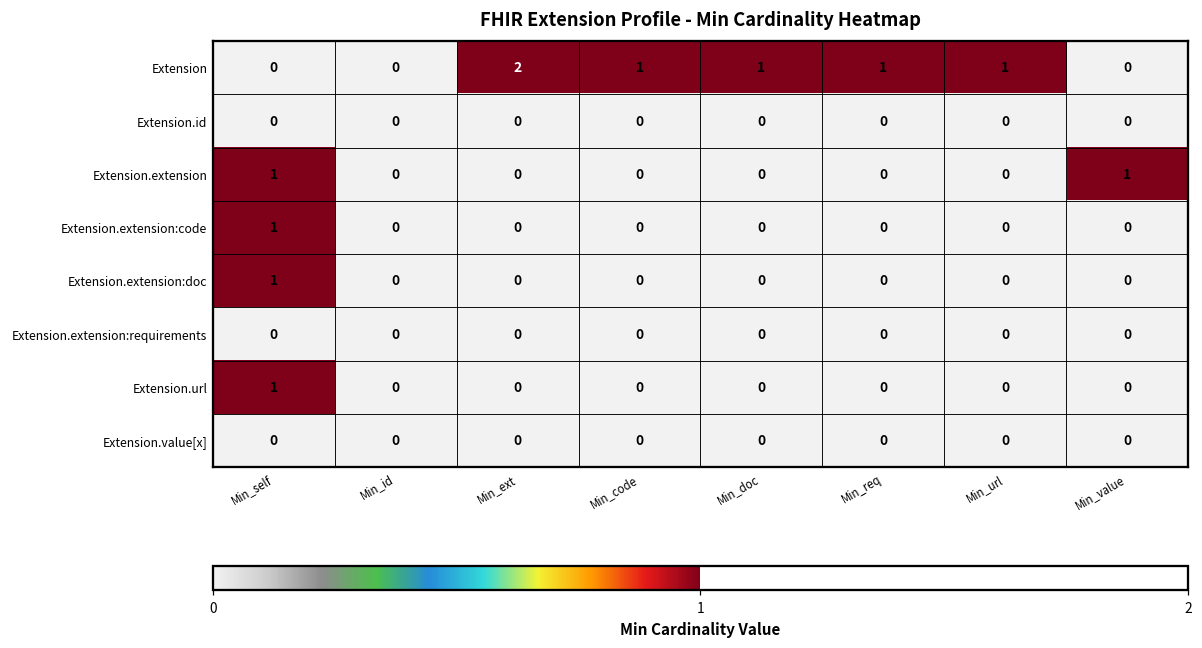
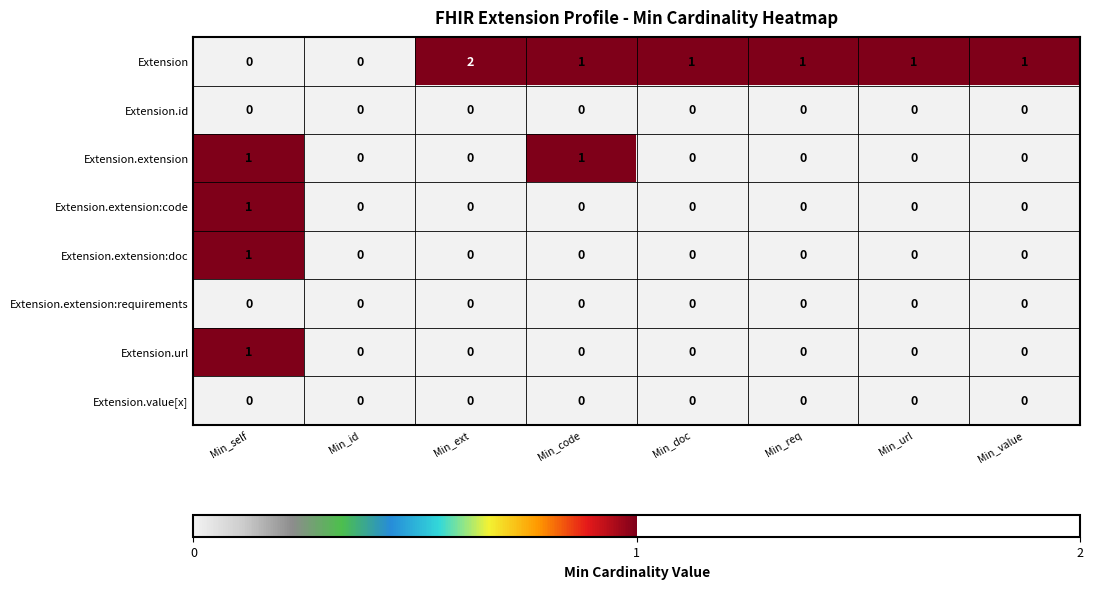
  {
    "Extension": {
      "Min_self": 0,
      "Min_id": 0,
      "Min_ext": 2,
      "Min_code": 1,
      "Min_doc": 1,
      "Min_req": 1,
      "Min_url": 1,
-     "Min_value": 0
+     "Min_value": 1
    },
    "Extension.id": {
      "Min_self": 0,
      "Min_id": 0,
      "Min_ext": 0,
      "Min_code": 0,
      "Min_doc": 0,
      "Min_req": 0,
      "Min_url": 0,
      "Min_value": 0
    },
    "Extension.extension": {
      "Min_self": 1,
      "Min_id": 0,
      "Min_ext": 0,
-     "Min_code": 0,
+     "Min_code": 1,
      "Min_doc": 0,
      "Min_req": 0,
      "Min_url": 0,
-     "Min_value": 1
+     "Min_value": 0
    },
    "Extension.extension:code": {
      "Min_self": 1,
      "Min_id": 0,
      "Min_ext": 0,
      "Min_code": 0,
      "Min_doc": 0,
      "Min_req": 0,
      "Min_url": 0,
      "Min_value": 0
    },
    "Extension.extension:doc": {
      "Min_self": 1,
      "Min_id": 0,
      "Min_ext": 0,
      "Min_code": 0,
      "Min_doc": 0,
      "Min_req": 0,
      "Min_url": 0,
      "Min_value": 0
    },
    "Extension.extension:requirements": {
      "Min_self": 0,
      "Min_id": 0,
      "Min_ext": 0,
      "Min_code": 0,
      "Min_doc": 0,
      "Min_req": 0,
      "Min_url": 0,
      "Min_value": 0
    },
    "Extension.url": {
      "Min_self": 1,
      "Min_id": 0,
      "Min_ext": 0,
      "Min_code": 0,
      "Min_doc": 0,
      "Min_req": 0,
      "Min_url": 0,
      "Min_value": 0
    },
    "Extension.value[x]": {
      "Min_self": 0,
      "Min_id": 0,
      "Min_ext": 0,
      "Min_code": 0,
      "Min_doc": 0,
      "Min_req": 0,
      "Min_url": 0,
      "Min_value": 0
    }
  }
